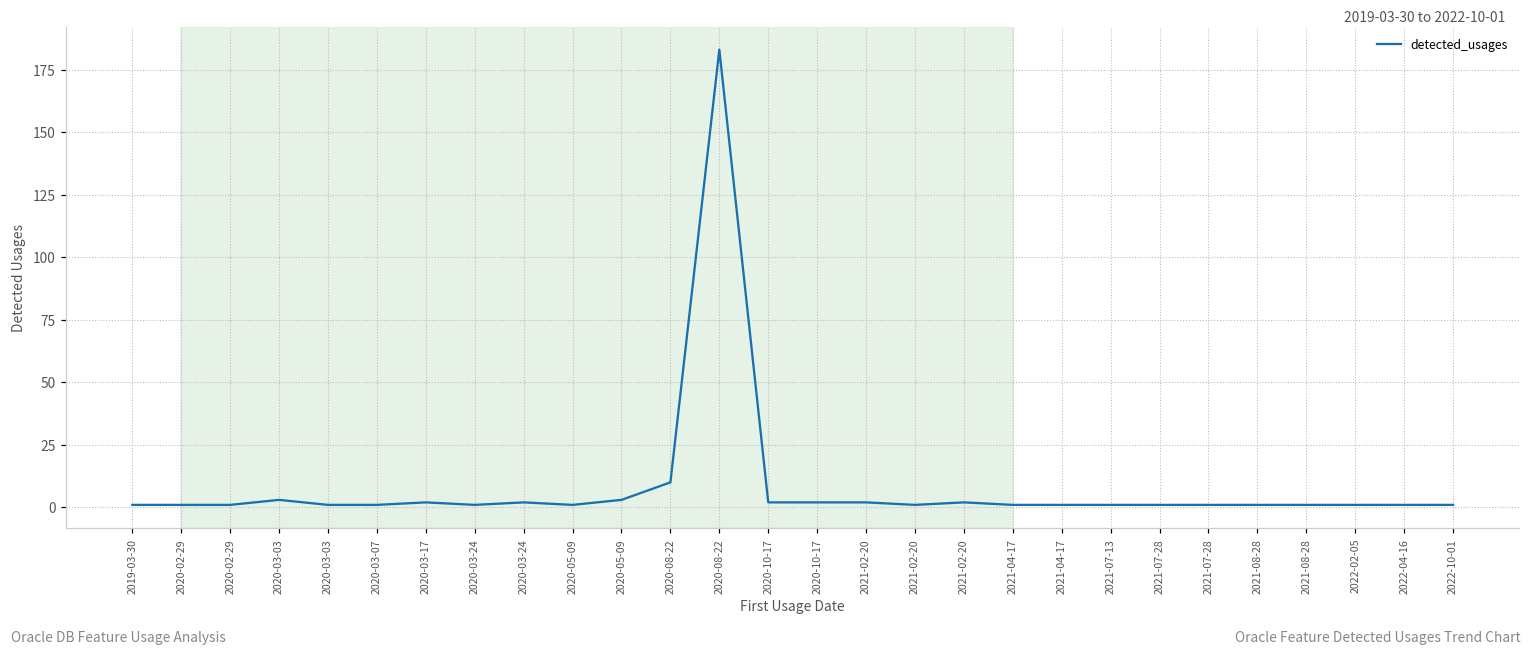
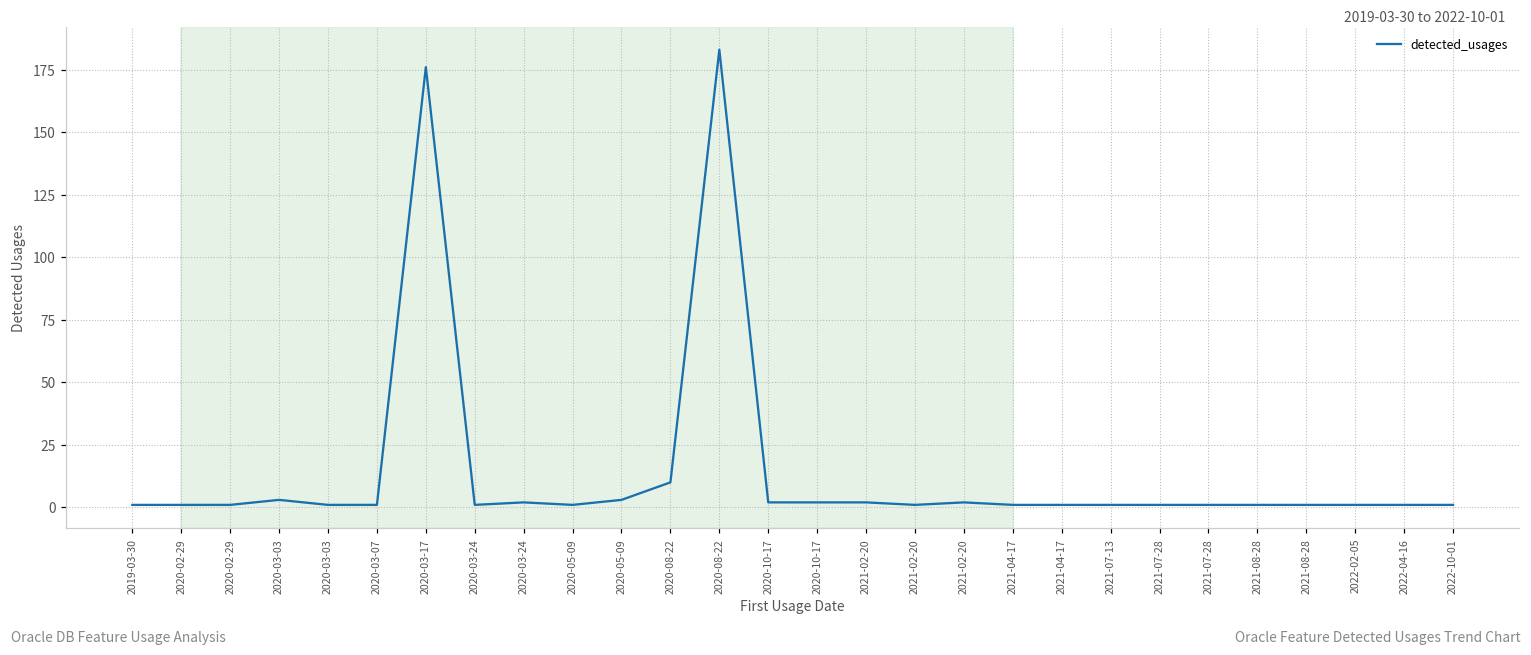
  {
    "2019-03-30": 1,
    "2020-03-07": 1,
-   "2020-03-17": 2,
+   "2020-03-17": 176,
    "2021-07-13": 1,
    "2022-02-05": 1,
    "2022-04-16": 1,
    "2022-10-01": 1
  }
